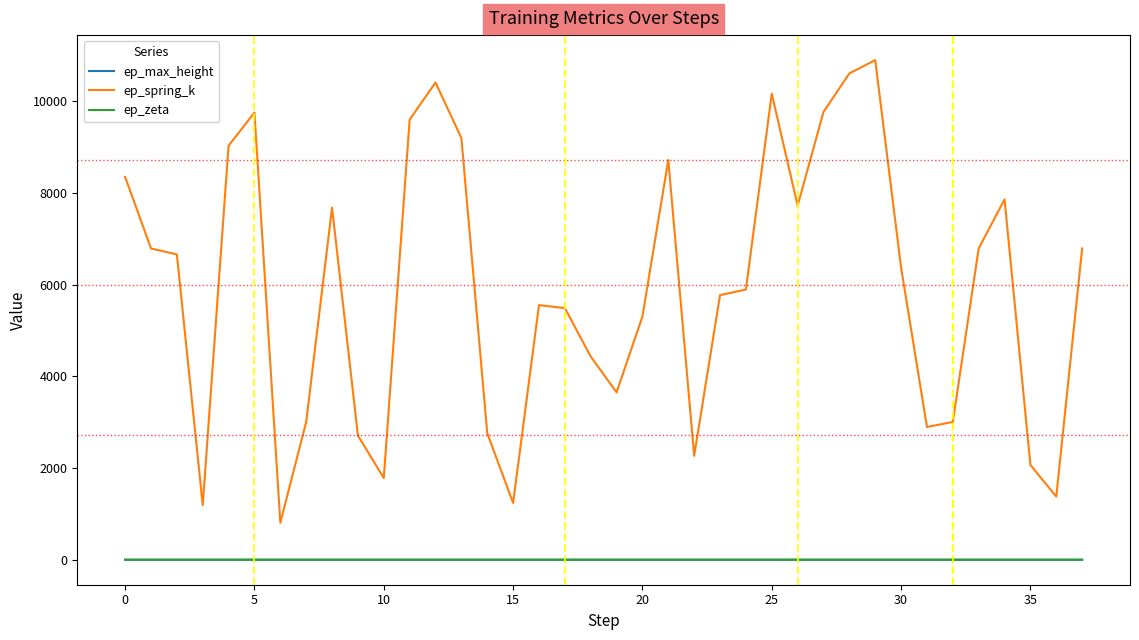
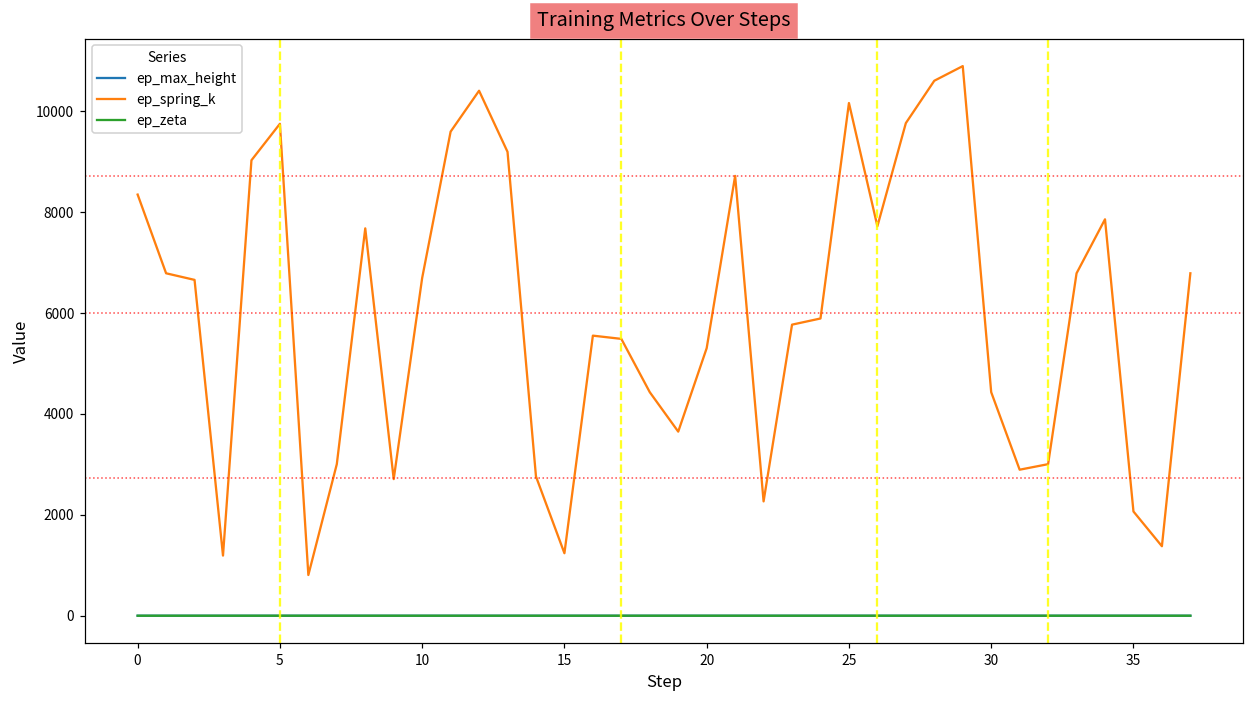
  {
    "ep_zeta": {
      "0": 0,
      "5": 0,
      "10": 0,
      "15": 0,
      "20": 0,
      "25": 0,
      "30": 0,
      "35": 0
    },
    "ep_spring_k": {
      "0": 8300,
      "5": 9800,
-     "10": 1800,
+     "10": 6700,
      "15": 1200,
      "20": 5300,
      "25": 10200,
-     "30": 6400,
+     "30": 4400,
      "35": 2100
    }
  }
